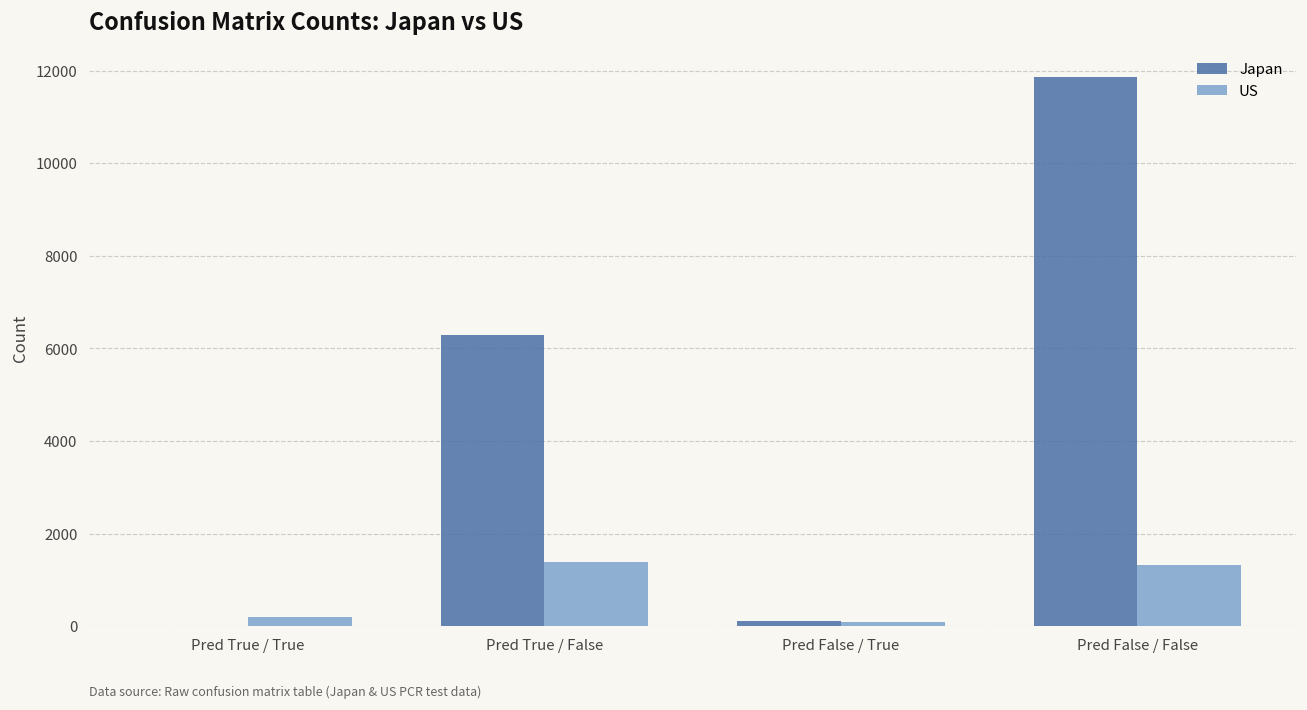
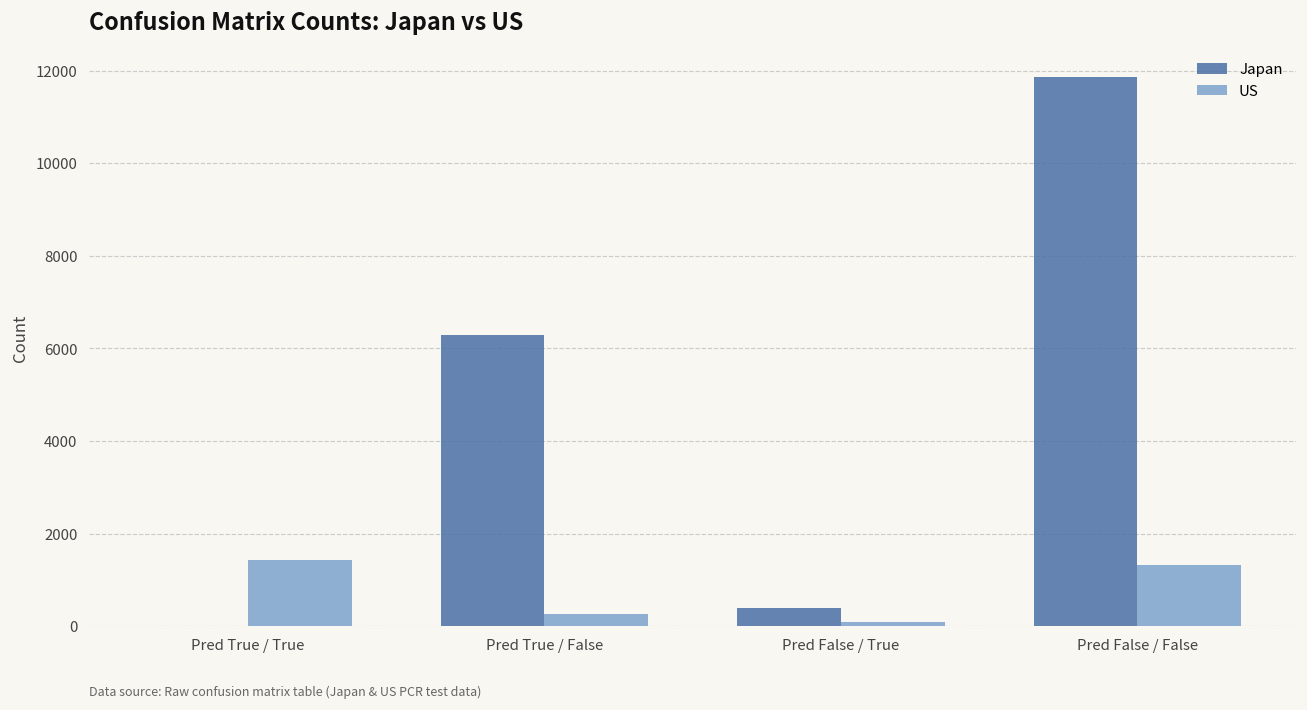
  {
    "Japan": {
      "Pred True / False": 6300,
-     "Pred False / True": 100,
+     "Pred False / True": 400,
      "Pred False / False": 11900
    },
    "US": {
-     "Pred True / True": 200,
-     "Pred True / False": 1400,
+     "Pred True / True": 1400,
+     "Pred True / False": 300,
      "Pred False / True": 100,
      "Pred False / False": 1300
    }
  }
